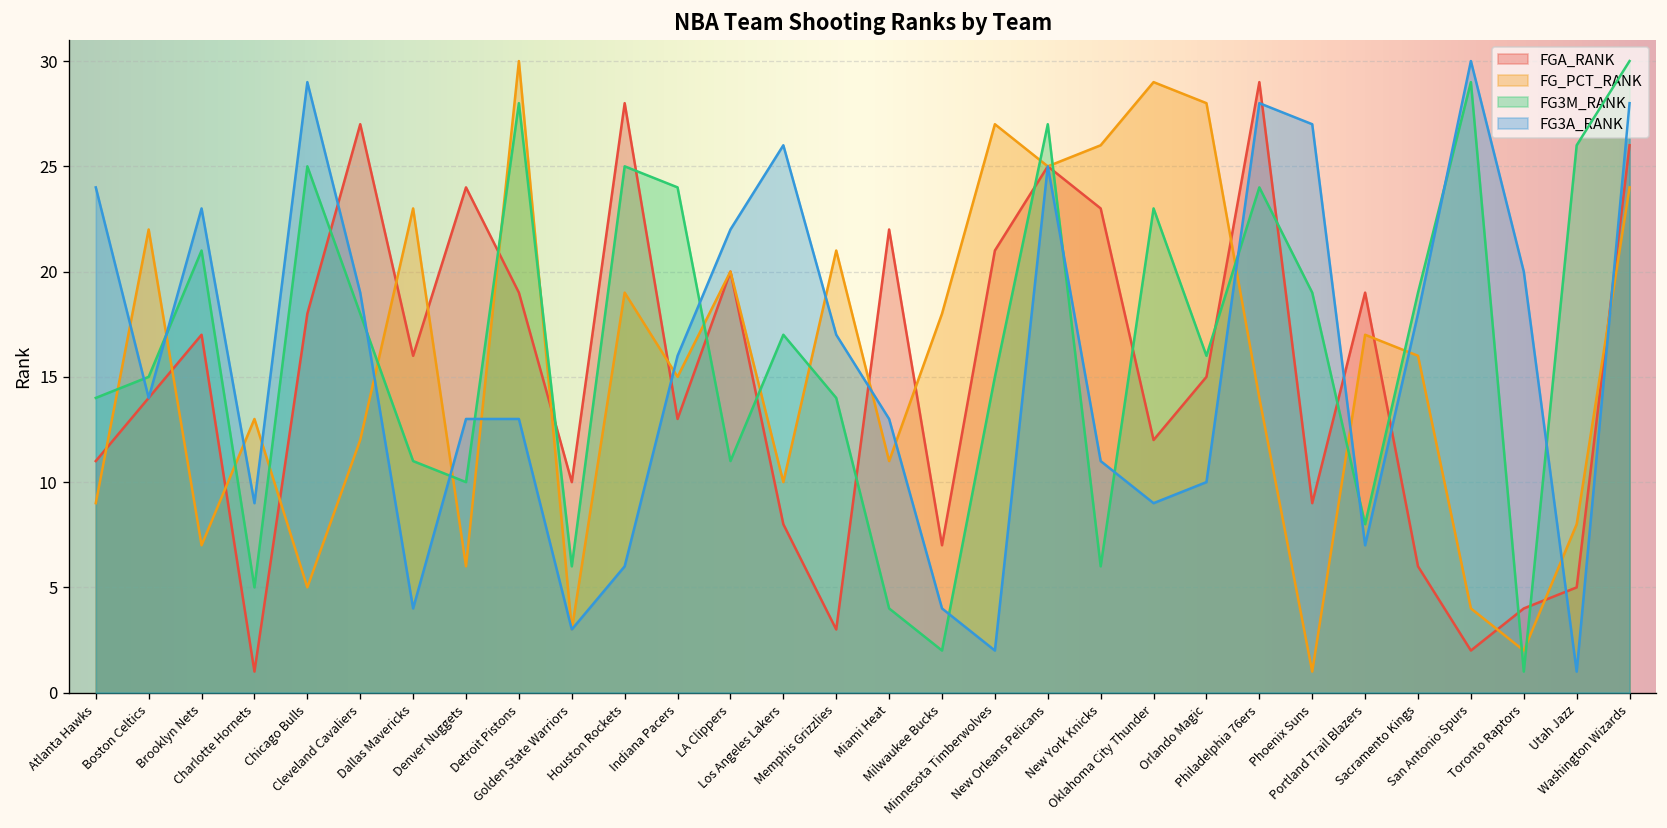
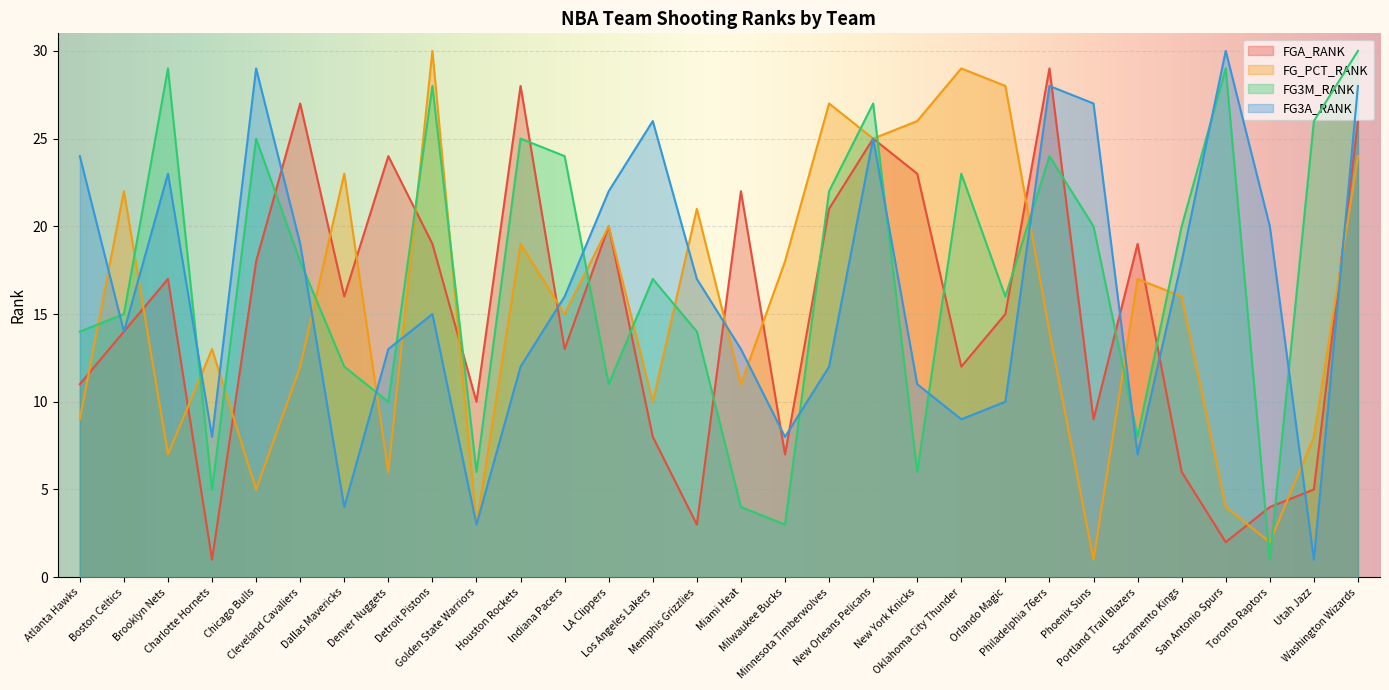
  {
    "FG3M_RANK": {
      "Atlanta Hawks": 14,
      "Boston Celtics": 15,
-     "Brooklyn Nets": 21,
+     "Brooklyn Nets": 29,
      "Charlotte Hornets": 5,
      "Chicago Bulls": 25,
      "Cleveland Cavaliers": 18,
-     "Dallas Mavericks": 11,
+     "Dallas Mavericks": 12,
      "Denver Nuggets": 10,
      "Detroit Pistons": 28,
      "Golden State Warriors": 6,
      "Houston Rockets": 25,
      "Indiana Pacers": 24,
      "LA Clippers": 11,
      "Los Angeles Lakers": 17,
      "Memphis Grizzlies": 14,
      "Miami Heat": 4,
-     "Milwaukee Bucks": 2,
-     "Minnesota Timberwolves": 15,
+     "Milwaukee Bucks": 3,
+     "Minnesota Timberwolves": 22,
      "New Orleans Pelicans": 27,
      "New York Knicks": 6,
      "Oklahoma City Thunder": 23,
      "Orlando Magic": 16,
      "Philadelphia 76ers": 24,
-     "Phoenix Suns": 19,
+     "Phoenix Suns": 20,
      "Portland Trail Blazers": 8,
-     "Sacramento Kings": 19,
+     "Sacramento Kings": 20,
      "San Antonio Spurs": 29,
      "Toronto Raptors": 1,
      "Utah Jazz": 26
    },
    "FG3A_RANK": {
      "Atlanta Hawks": 24,
      "Brooklyn Nets": 23,
-     "Charlotte Hornets": 9,
+     "Charlotte Hornets": 8,
      "Chicago Bulls": 29,
      "Cleveland Cavaliers": 19,
      "Dallas Mavericks": 4,
      "Denver Nuggets": 13,
-     "Detroit Pistons": 13,
-     "Houston Rockets": 6,
+     "Detroit Pistons": 15,
+     "Houston Rockets": 12,
      "Indiana Pacers": 16,
      "LA Clippers": 22,
      "Los Angeles Lakers": 26,
      "Memphis Grizzlies": 17,
      "Miami Heat": 13,
-     "Milwaukee Bucks": 4,
-     "Minnesota Timberwolves": 2,
+     "Milwaukee Bucks": 8,
+     "Minnesota Timberwolves": 12,
      "New York Knicks": 11,
      "Oklahoma City Thunder": 9,
      "Orlando Magic": 10,
      "Philadelphia 76ers": 28,
      "Phoenix Suns": 27,
      "Portland Trail Blazers": 7,
      "Sacramento Kings": 18,
      "San Antonio Spurs": 30,
      "Toronto Raptors": 20,
      "Utah Jazz": 1
    }
  }
